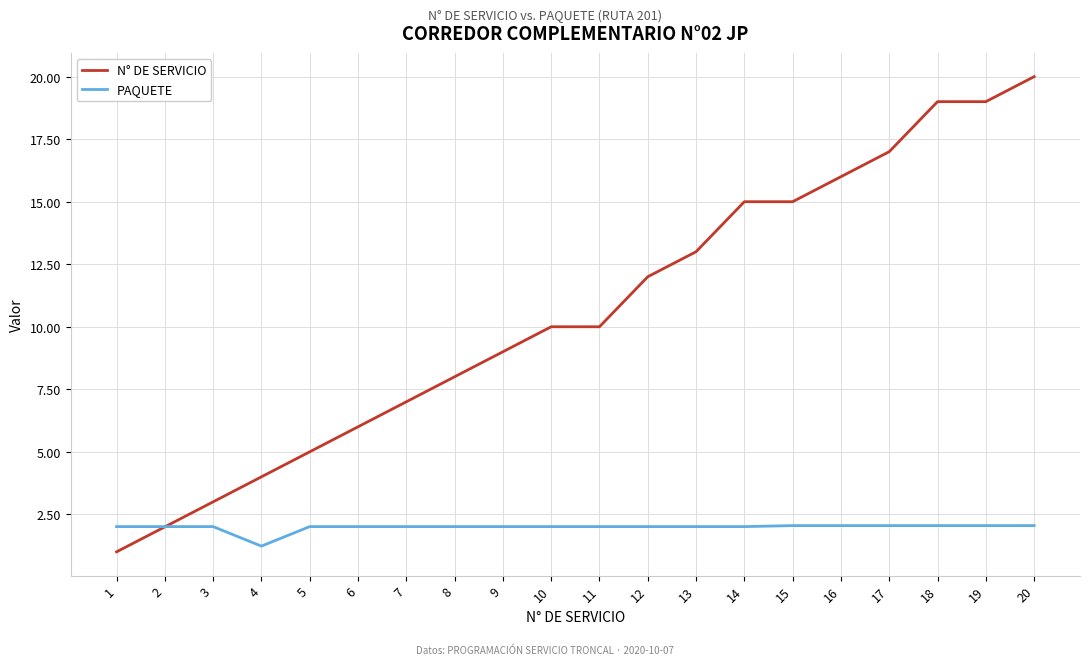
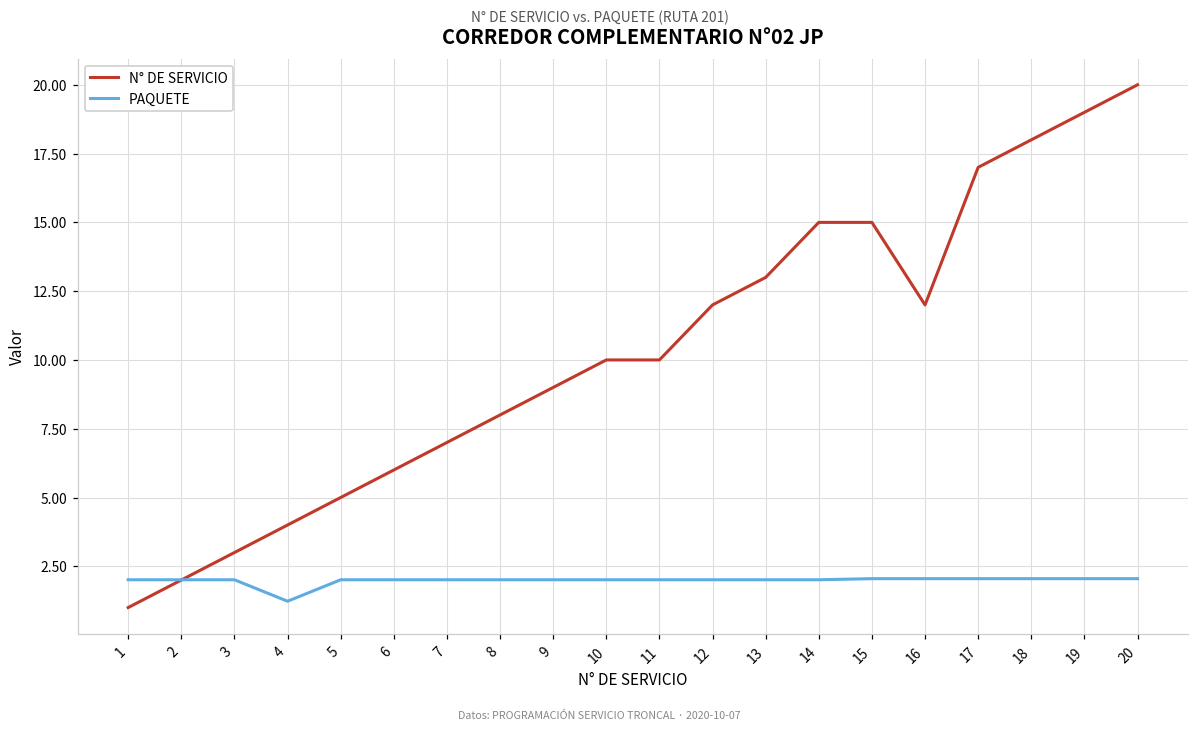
  {
    "N° DE SERVICIO": {
      "1": 1,
      "3": 3,
      "4": 4,
      "5": 5,
      "6": 6,
      "7": 7,
      "8": 8,
      "9": 9,
      "10": 10,
      "11": 10,
      "12": 12,
      "13": 13,
      "14": 15,
      "15": 15,
-     "16": 16,
+     "16": 12,
      "17": 17,
-     "18": 19,
+     "18": 18,
      "19": 19,
      "20": 20
    },
    "PAQUETE": {
      "1": 2,
      "3": 2,
      "4": 1.2,
      "5": 2,
      "6": 2,
      "7": 2,
      "8": 2,
      "9": 2,
      "10": 2,
      "11": 2,
      "12": 2,
      "13": 2,
      "14": 2,
      "15": 2,
      "16": 2,
      "17": 2,
      "18": 2,
      "19": 2,
      "20": 2
    }
  }
